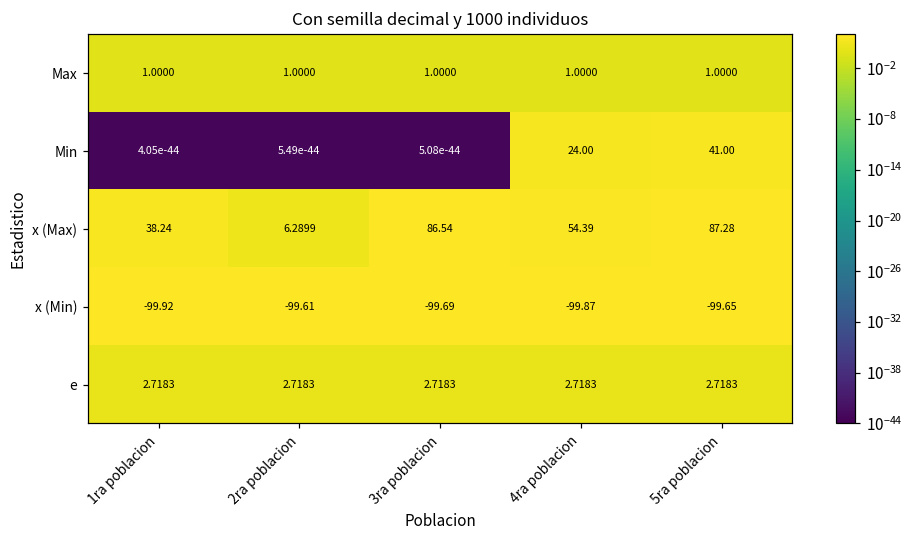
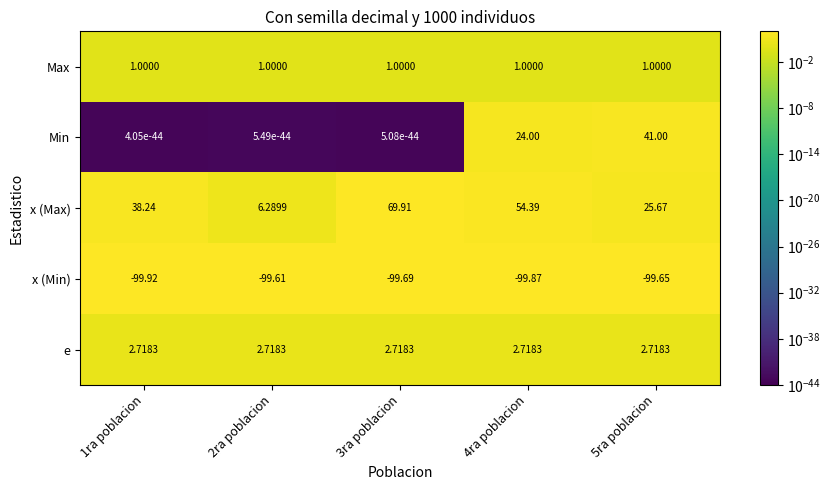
  {
    "Max": {
      "1ra poblacion": "1.0000",
      "2ra poblacion": "1.0000",
      "3ra poblacion": "1.0000",
      "4ra poblacion": "1.0000",
      "5ra poblacion": "1.0000"
    },
    "Min": {
      "1ra poblacion": "4.05e-44",
      "2ra poblacion": "5.49e-44",
      "3ra poblacion": "5.08e-44",
      "4ra poblacion": "24.00",
      "5ra poblacion": "41.00"
    },
    "x (Max)": {
      "1ra poblacion": "38.24",
      "2ra poblacion": "6.2899",
-     "3ra poblacion": "86.54",
+     "3ra poblacion": "69.91",
      "4ra poblacion": "54.39",
-     "5ra poblacion": "87.28"
+     "5ra poblacion": "25.67"
    },
    "x (Min)": {
      "1ra poblacion": "-99.92",
      "2ra poblacion": "-99.61",
      "3ra poblacion": "-99.69",
      "4ra poblacion": "-99.87",
      "5ra poblacion": "-99.65"
    },
    "e": {
      "1ra poblacion": "2.7183",
      "2ra poblacion": "2.7183",
      "3ra poblacion": "2.7183",
      "4ra poblacion": "2.7183",
      "5ra poblacion": "2.7183"
    }
  }
